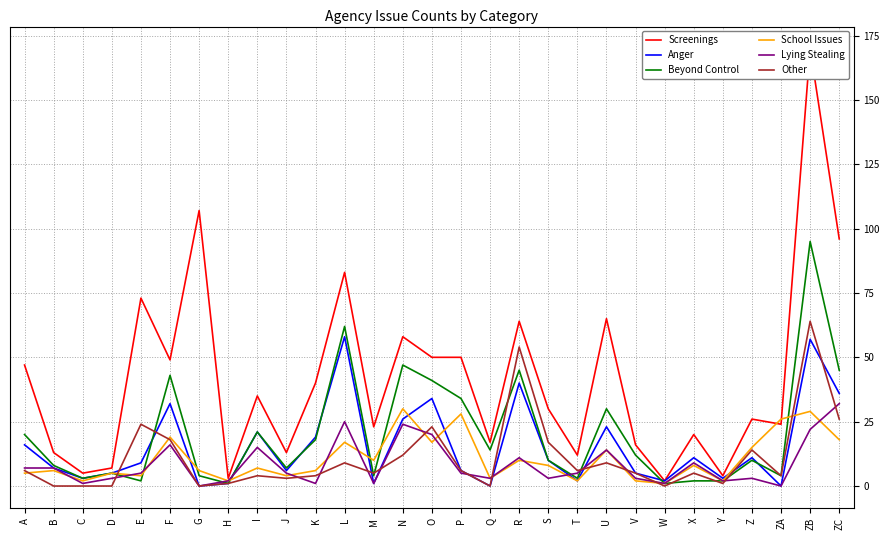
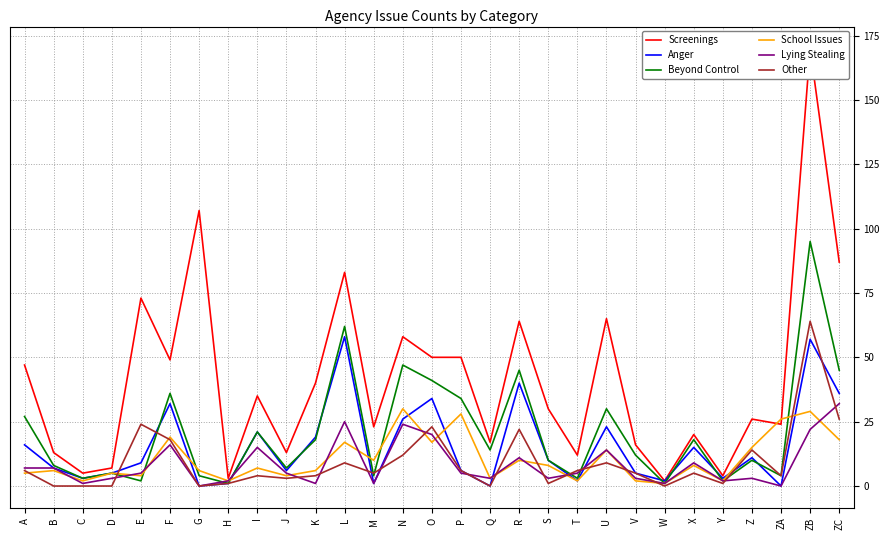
  {
    "Screenings": {
      "A": 47,
      "B": 13,
      "C": 5,
      "D": 7,
      "E": 73,
      "F": 49,
      "G": 107,
      "H": 3,
      "J": 13,
      "K": 40,
      "L": 83,
      "M": 23,
      "N": 58,
      "O": 50,
      "P": 50,
      "Q": 17,
      "R": 64,
      "S": 30,
      "T": 12,
      "U": 65,
      "V": 16,
      "X": 20,
      "Y": 4,
      "Z": 26,
      "ZA": 24,
-     "ZC": 96
+     "ZC": 87
    },
    "Anger": {
      "A": 16,
      "E": 9,
      "F": 32,
      "J": 6,
      "K": 19,
      "L": 58,
      "N": 26,
      "O": 34,
      "R": 40,
      "U": 23,
-     "X": 11,
+     "X": 15,
      "Y": 3,
      "Z": 11,
      "ZB": 57,
      "ZC": 36
    },
    "Beyond Control": {
-     "A": 20,
+     "A": 27,
      "B": 8,
      "E": 2,
-     "F": 43,
+     "F": 36,
      "G": 4,
      "J": 7,
      "K": 18,
      "L": 62,
      "N": 47,
      "O": 41,
      "P": 34,
      "Q": 14,
      "R": 45,
      "T": 3,
      "U": 30,
      "V": 12,
-     "X": 2,
+     "X": 18,
      "Z": 10,
      "ZB": 95,
      "ZC": 45
    },
    "School Issues": {
      "A": 5,
      "B": 6,
      "F": 19,
      "G": 6,
      "K": 6,
      "L": 17,
      "M": 10,
      "N": 30,
      "O": 17,
      "P": 28,
      "R": 10,
      "S": 8,
      "V": 2,
      "Z": 15,
      "ZA": 26,
      "ZB": 29,
      "ZC": 18
    },
    "Lying Stealing": {
      "A": 7,
      "D": 3,
      "F": 16,
      "K": 1,
      "L": 25,
      "N": 24,
      "O": 20,
      "P": 5,
      "R": 11,
      "S": 3,
      "T": 5,
      "V": 3,
      "Z": 3,
      "ZB": 22,
      "ZC": 32
    },
    "Other": {
      "A": 6,
      "B": 0,
      "C": 0,
      "D": 0,
      "E": 24,
      "F": 18,
      "J": 3,
      "K": 4,
      "L": 9,
      "N": 12,
      "O": 23,
-     "R": 54,
-     "S": 17,
+     "R": 22,
+     "S": 1,
      "T": 6,
      "U": 9,
      "W": 0,
      "X": 5,
      "Z": 14,
      "ZB": 64,
      "ZC": 26
    }
  }
